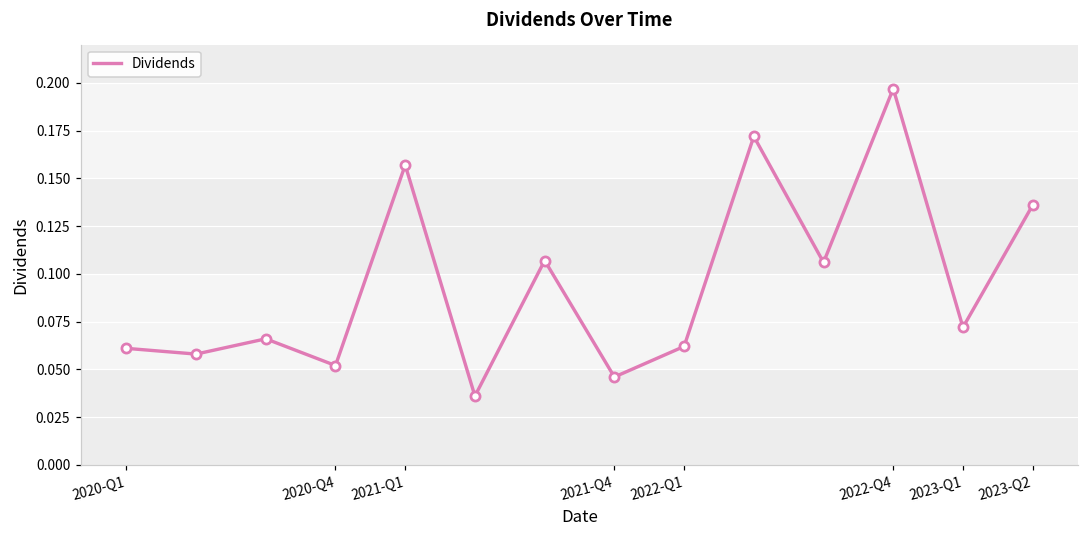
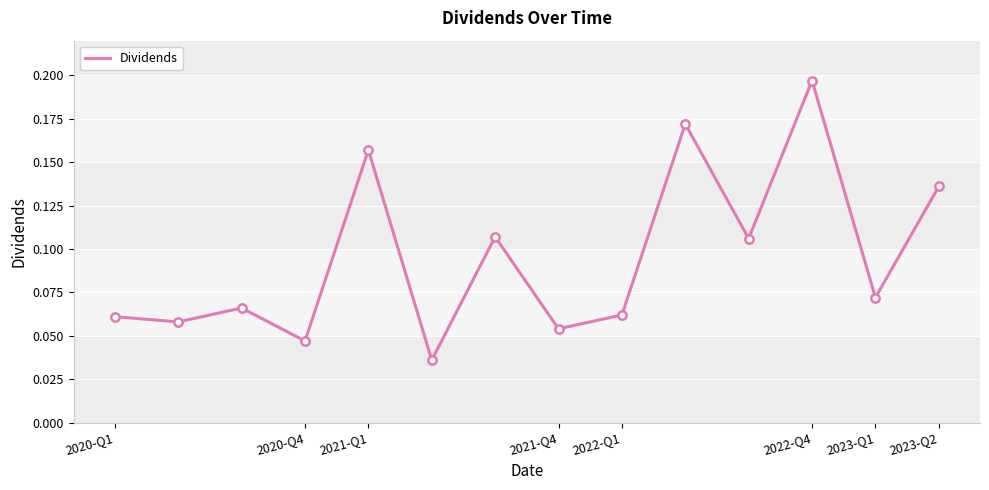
  {
    "2020-Q1": 0.061,
-   "2020-Q4": 0.052,
+   "2020-Q4": 0.047,
    "2021-Q1": 0.157,
-   "2021-Q4": 0.046,
+   "2021-Q4": 0.054,
    "2022-Q1": 0.062,
    "2022-Q4": 0.197,
    "2023-Q1": 0.072,
    "2023-Q2": 0.136
  }
